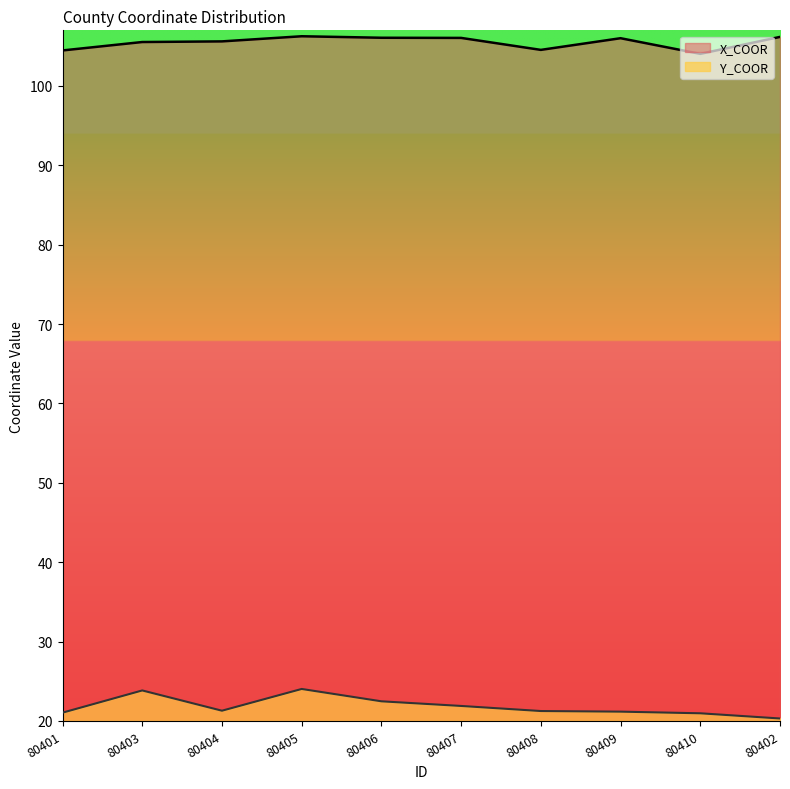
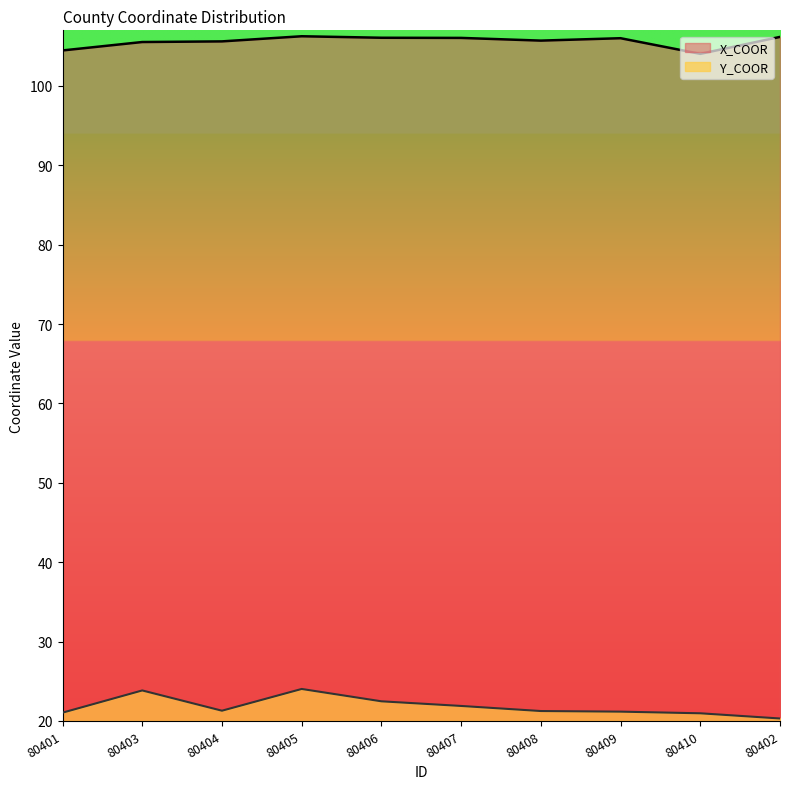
  {
    "X_COOR": {
      "80401": 104,
      "80403": 106,
      "80404": 106,
      "80405": 106,
      "80406": 106,
      "80407": 106,
-     "80408": 105,
+     "80408": 106,
      "80409": 106,
      "80402": 106
    },
    "Y_COOR": {
      "80401": 21,
      "80403": 24,
      "80404": 21,
      "80405": 24,
      "80406": 22,
      "80407": 22,
      "80408": 21,
      "80409": 21,
      "80410": 21,
      "80402": 20
    }
  }
